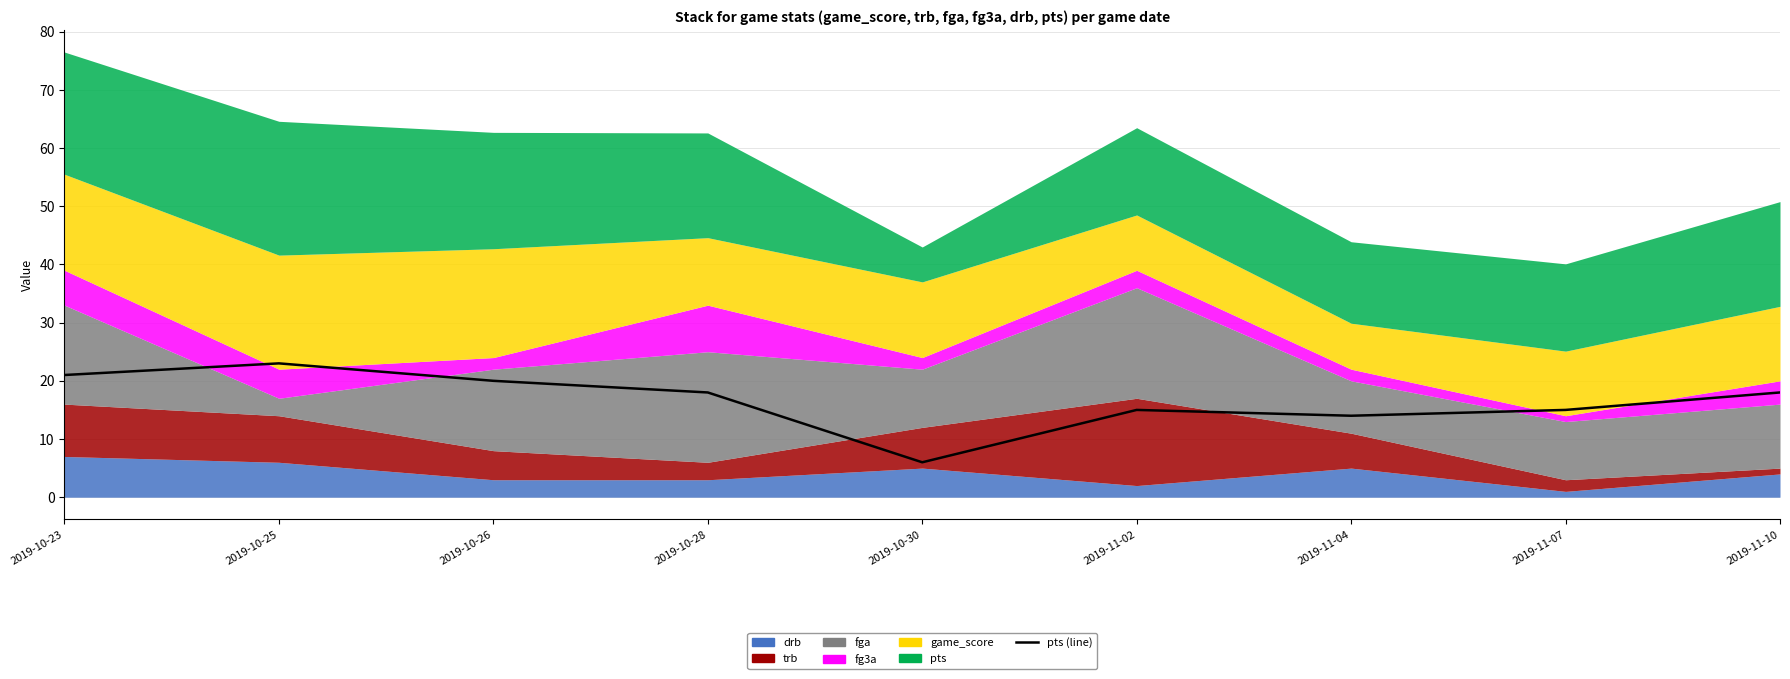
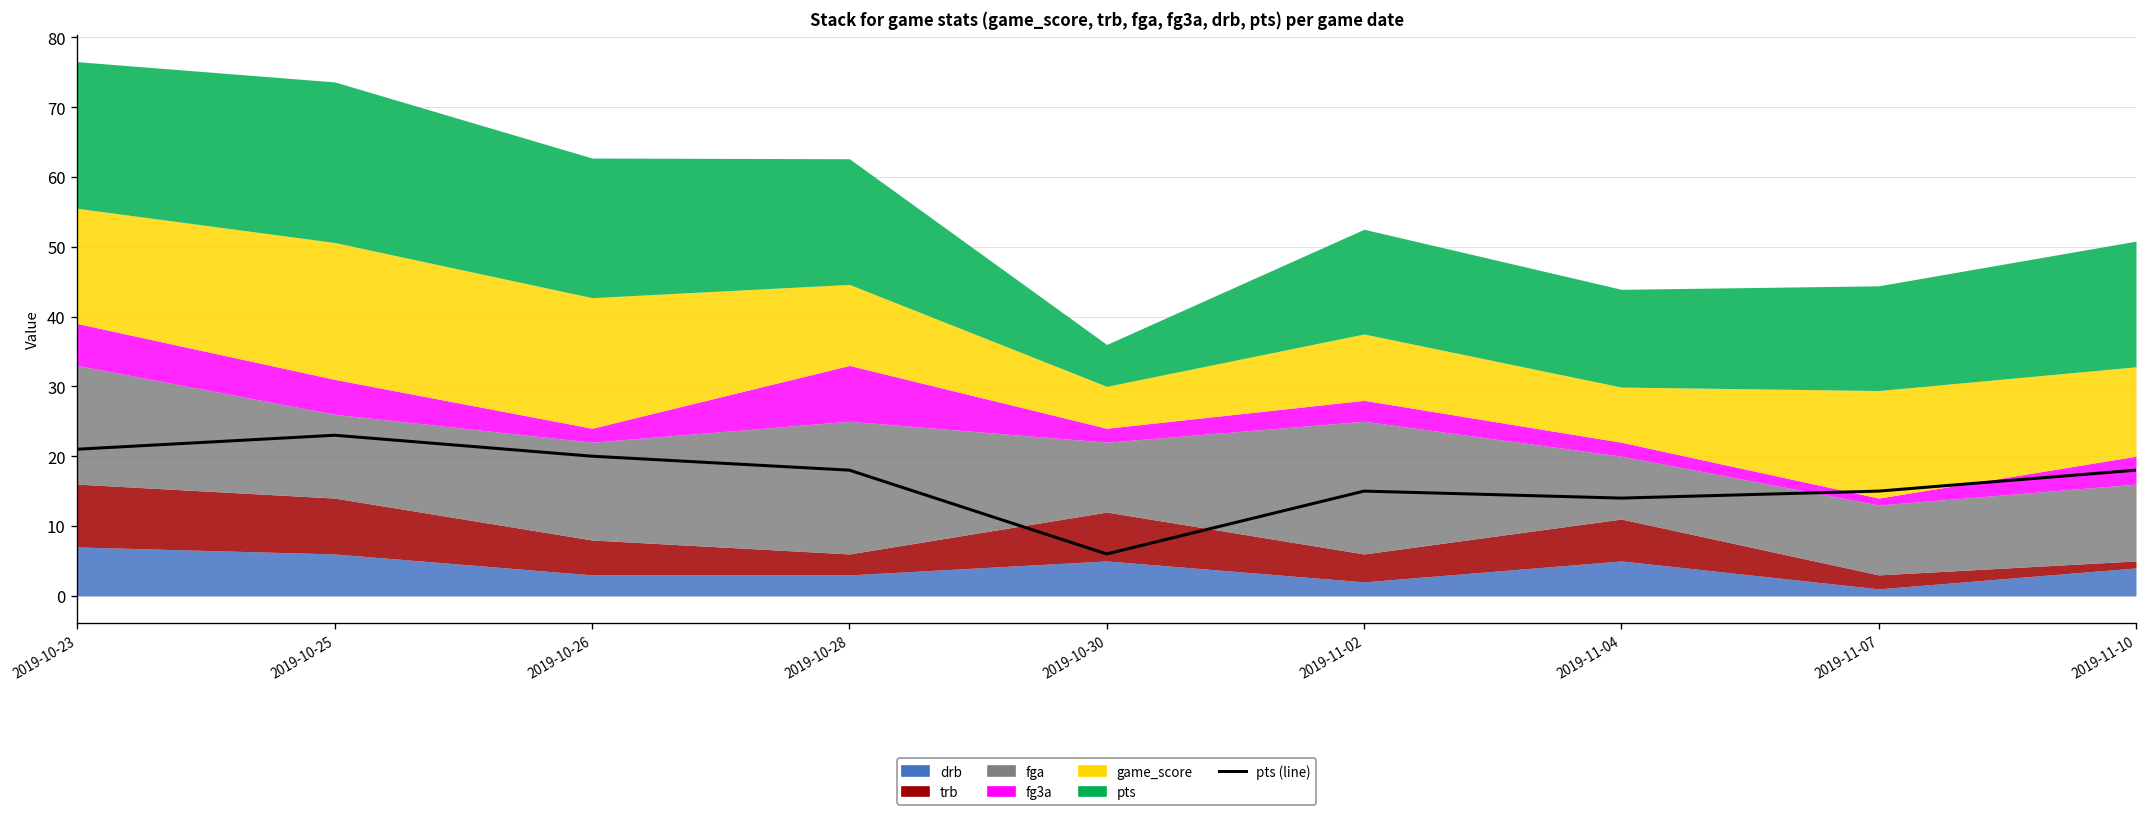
  {
    "pts (line)": {
      "2019-10-23": 21,
      "2019-10-25": 23,
      "2019-10-26": 20,
      "2019-10-28": 18,
      "2019-10-30": 6,
      "2019-11-02": 15,
      "2019-11-04": 14,
      "2019-11-07": 15,
      "2019-11-10": 18
    },
    "drb": {
      "2019-10-23": 7,
      "2019-10-25": 6,
      "2019-10-26": 3,
      "2019-10-28": 3,
      "2019-10-30": 5,
      "2019-11-02": 2,
      "2019-11-04": 5,
      "2019-11-07": 1,
      "2019-11-10": 4
    },
    "trb": {
      "2019-10-23": 9,
      "2019-10-25": 8,
      "2019-10-26": 5,
      "2019-10-28": 3,
      "2019-10-30": 7,
-     "2019-11-02": 15,
+     "2019-11-02": 4,
      "2019-11-04": 6,
      "2019-11-07": 2,
      "2019-11-10": 1
    },
    "fga": {
      "2019-10-23": 17,
-     "2019-10-25": 3,
+     "2019-10-25": 12,
      "2019-10-26": 14,
      "2019-10-28": 19,
      "2019-10-30": 10,
      "2019-11-02": 19,
      "2019-11-04": 9,
      "2019-11-07": 10,
      "2019-11-10": 11
    },
    "fg3a": {
      "2019-10-23": 6,
      "2019-10-25": 5,
      "2019-10-26": 2,
      "2019-10-28": 8,
      "2019-10-30": 2,
      "2019-11-02": 3,
      "2019-11-04": 2,
      "2019-11-07": 1,
      "2019-11-10": 4
    },
    "game_score": {
      "2019-10-23": 17,
      "2019-10-25": 20,
      "2019-10-26": 19,
      "2019-10-28": 12,
-     "2019-10-30": 13,
+     "2019-10-30": 6,
      "2019-11-02": 10,
      "2019-11-04": 8,
-     "2019-11-07": 11,
+     "2019-11-07": 15,
      "2019-11-10": 13
    },
    "pts": {
      "2019-10-23": 21,
      "2019-10-25": 23,
      "2019-10-26": 20,
      "2019-10-28": 18,
      "2019-10-30": 6,
      "2019-11-02": 15,
      "2019-11-04": 14,
      "2019-11-07": 15,
      "2019-11-10": 18
    }
  }
